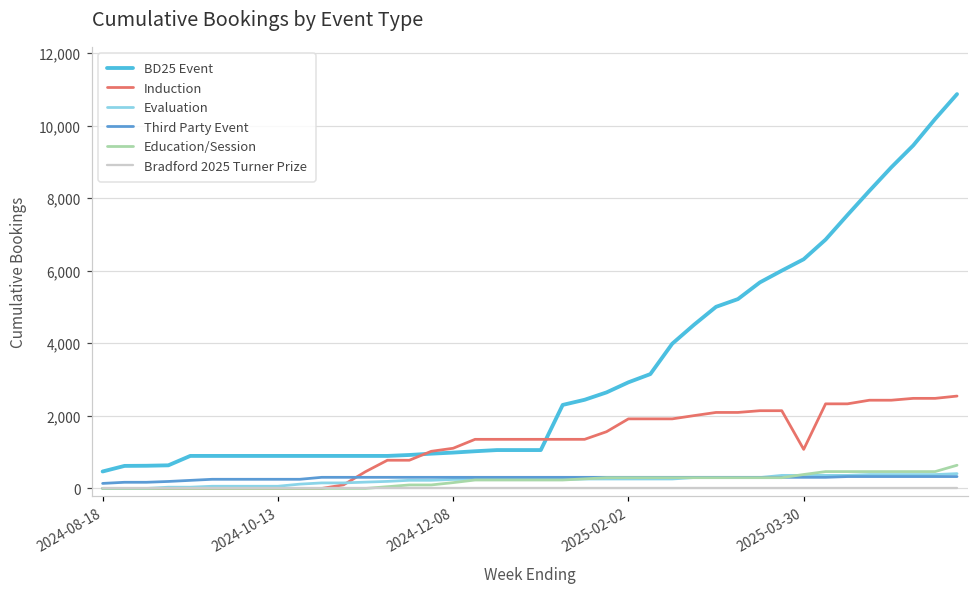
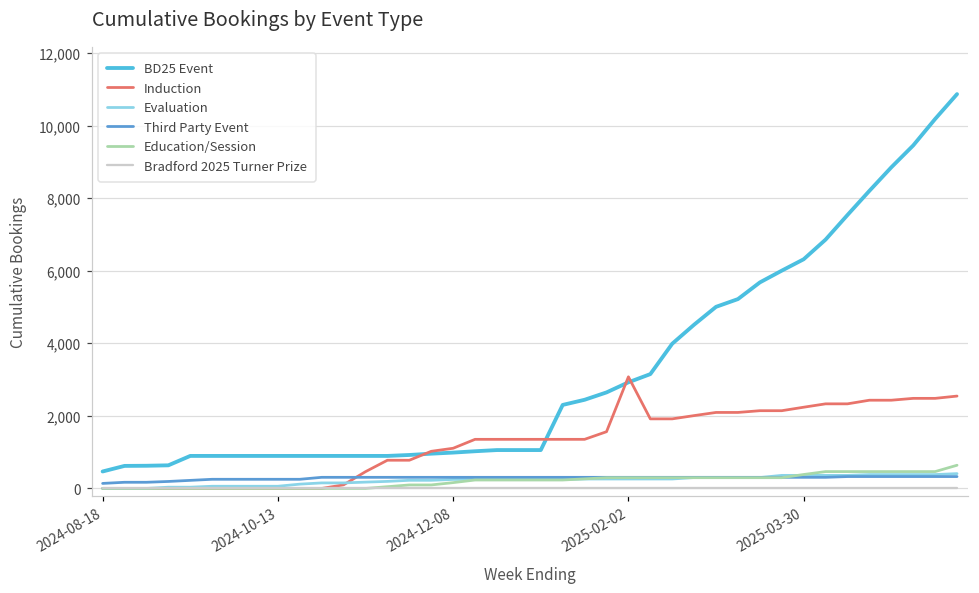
  {
    "Induction": {
      "2024-12-08": "1,100",
-     "2025-02-02": "1,900",
-     "2025-03-30": "1,100"
+     "2025-02-02": "3,100",
+     "2025-03-30": "2,200"
    }
  }
